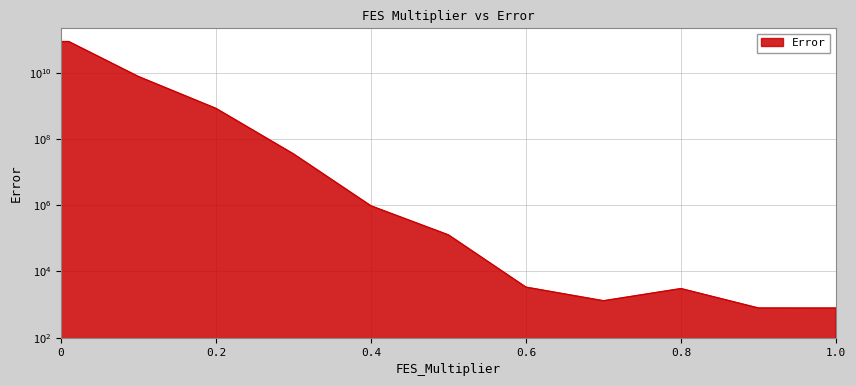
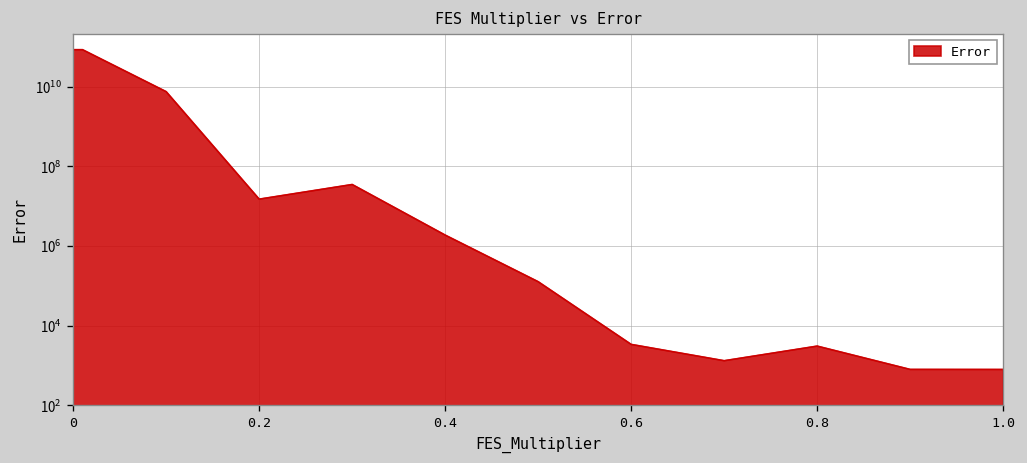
  {
    "0": 90000000000,
-   "0.2": 800000000,
-   "0.4": 1000000,
+   "0.2": 20000000,
+   "0.4": 2000000,
    "0.6": 3000,
    "0.8": 3000,
    "1.0": 800
  }
